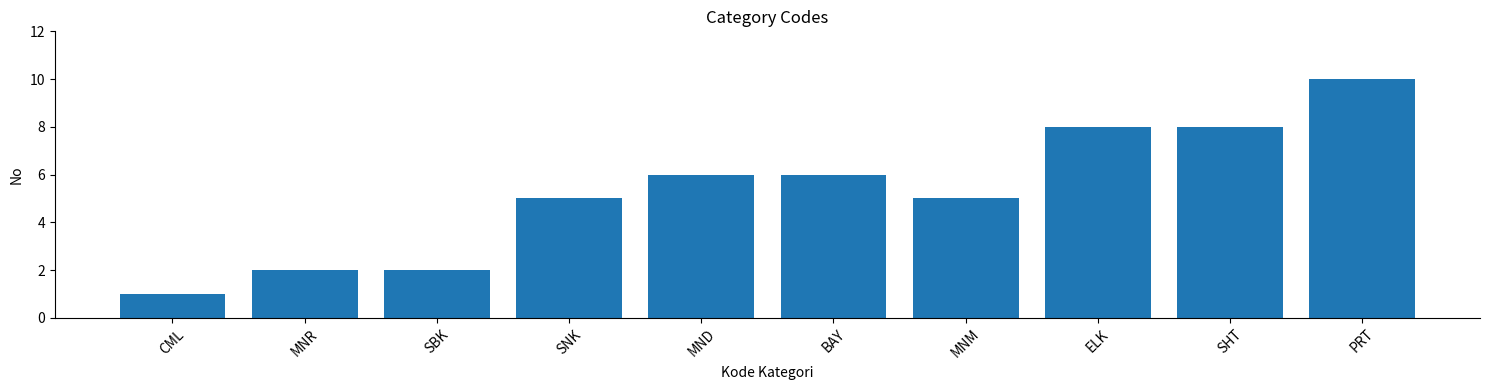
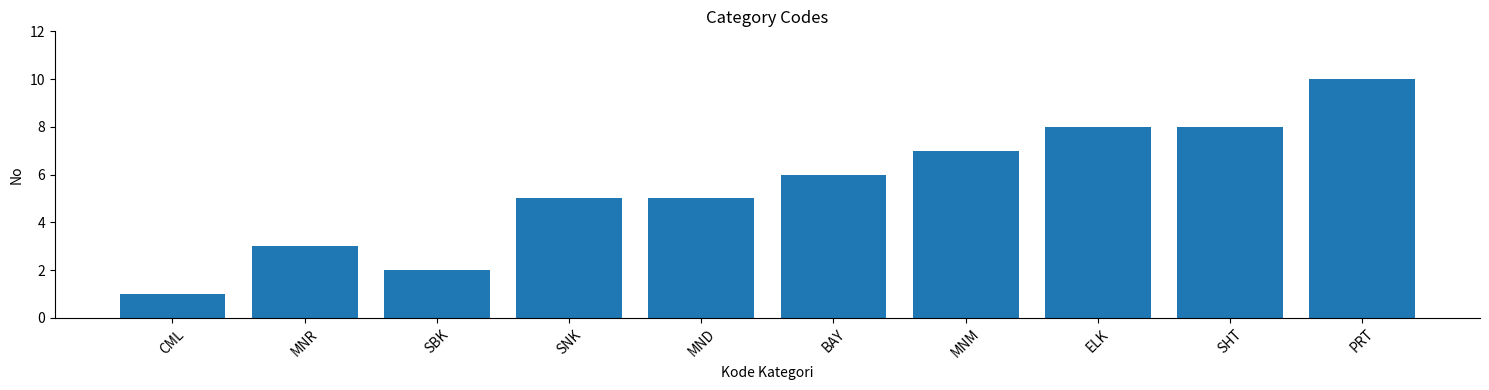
  {
    "CML": 1,
-   "MNR": 2,
+   "MNR": 3,
    "SBK": 2,
    "SNK": 5,
-   "MND": 6,
+   "MND": 5,
    "BAY": 6,
-   "MNM": 5,
+   "MNM": 7,
    "ELK": 8,
    "SHT": 8,
    "PRT": 10
  }
